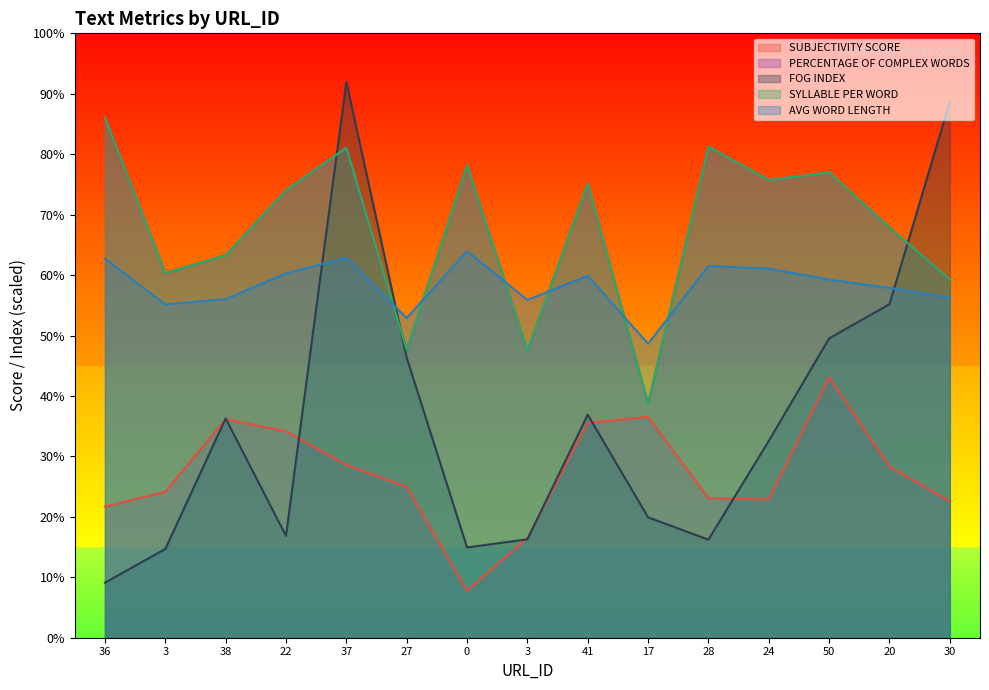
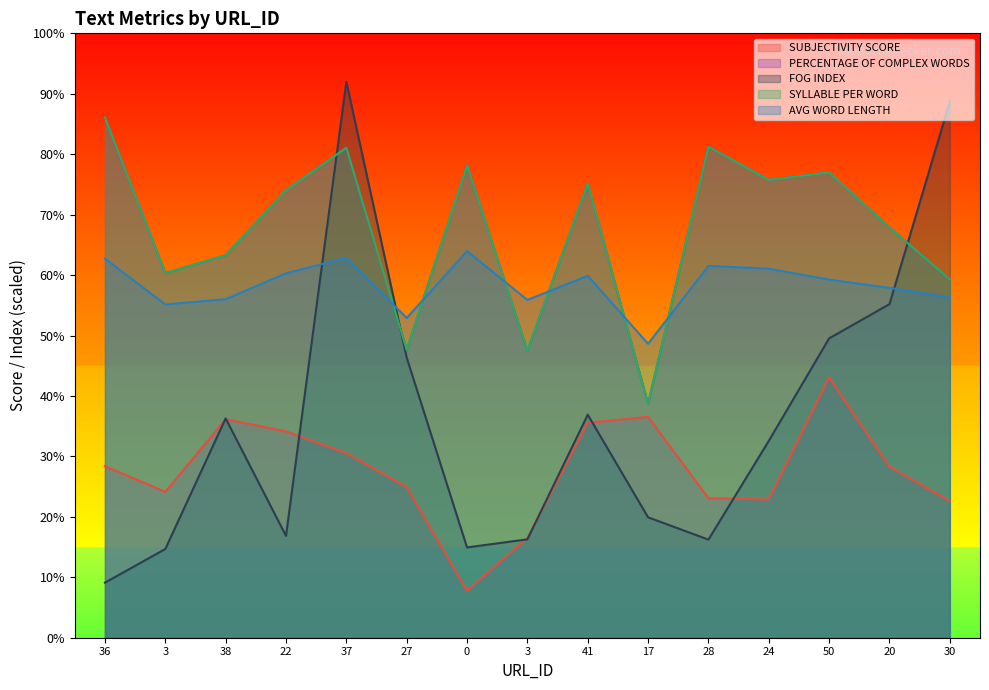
  {
    "SUBJECTIVITY SCORE": {
-     "36": "22%",
+     "36": "28%",
      "22": "34%",
-     "37": "29%",
+     "37": "31%",
      "27": "25%",
      "0": "8%",
      "41": "36%",
      "17": "37%",
      "28": "23%",
      "24": "23%",
      "50": "43%",
      "20": "28%",
      "30": "23%"
    }
  }
